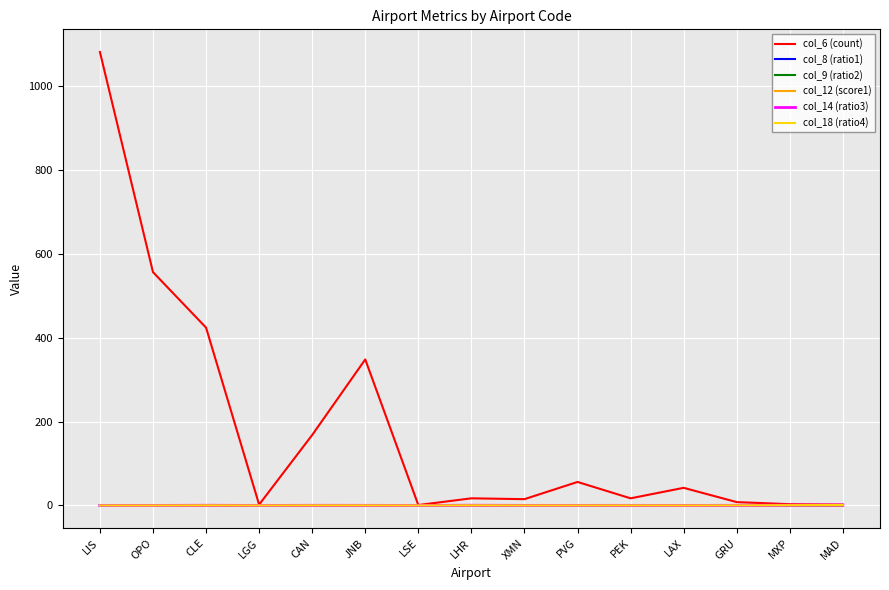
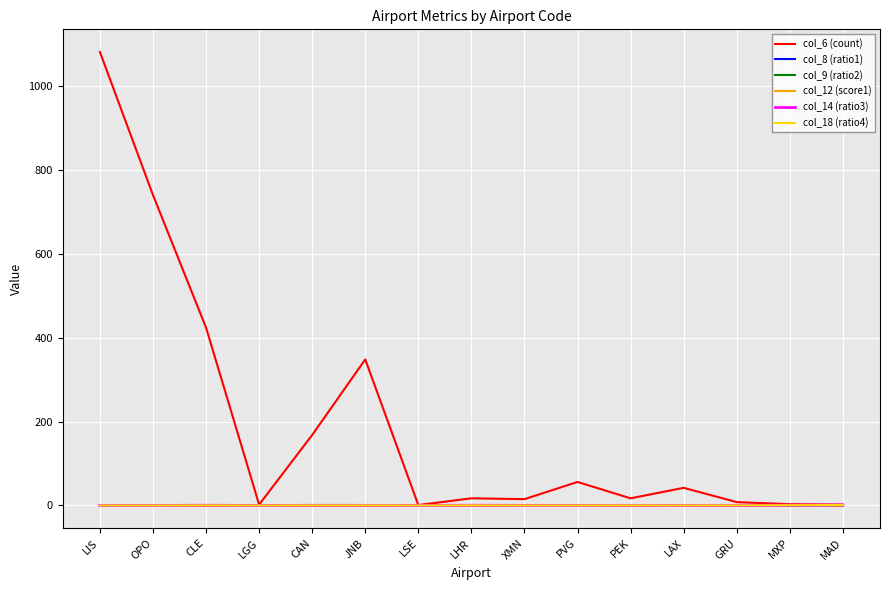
  {
    "col_6 (count)": {
      "LIS": 1080,
-     "OPO": 560,
+     "OPO": 740,
      "CLE": 420,
      "CAN": 170,
      "JNB": 350,
      "LHR": 20,
      "XMN": 20,
      "PVG": 60,
      "PEK": 20,
      "LAX": 40,
      "GRU": 10
    }
  }
